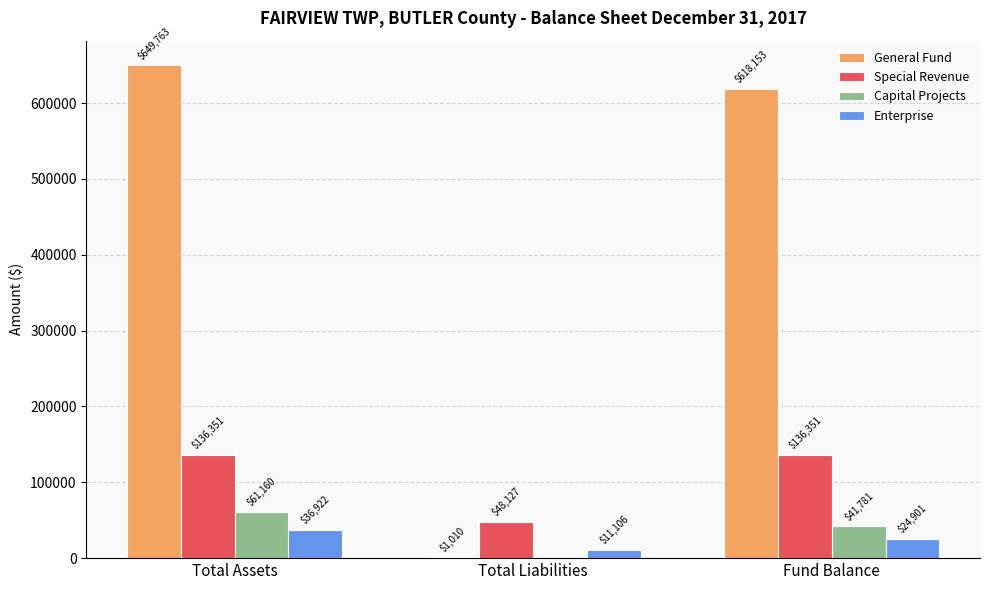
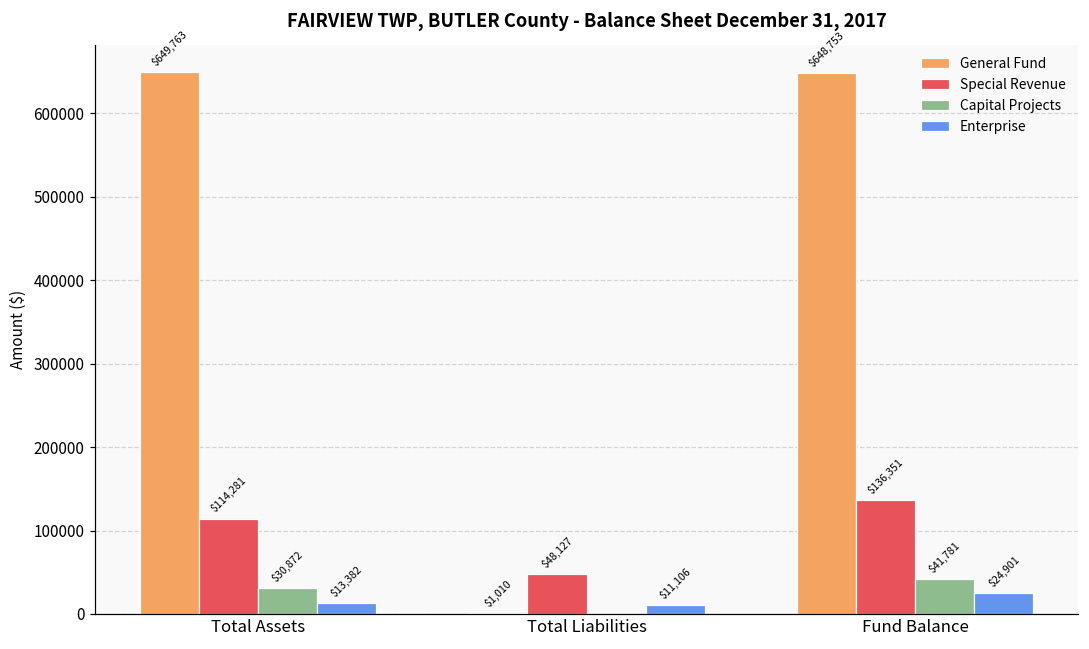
  {
    "General Fund": {
      "Total Assets": "$649,763",
      "Total Liabilities": "$1,010",
-     "Fund Balance": "$618,153"
+     "Fund Balance": "$648,753"
    },
    "Special Revenue": {
-     "Total Assets": "$136,351",
+     "Total Assets": "$114,281",
      "Total Liabilities": "$48,127",
      "Fund Balance": "$136,351"
    },
    "Capital Projects": {
-     "Total Assets": "$61,160",
+     "Total Assets": "$30,872",
      "Fund Balance": "$41,781"
    },
    "Enterprise": {
-     "Total Assets": "$36,922",
+     "Total Assets": "$13,382",
      "Total Liabilities": "$11,106",
      "Fund Balance": "$24,901"
    }
  }
